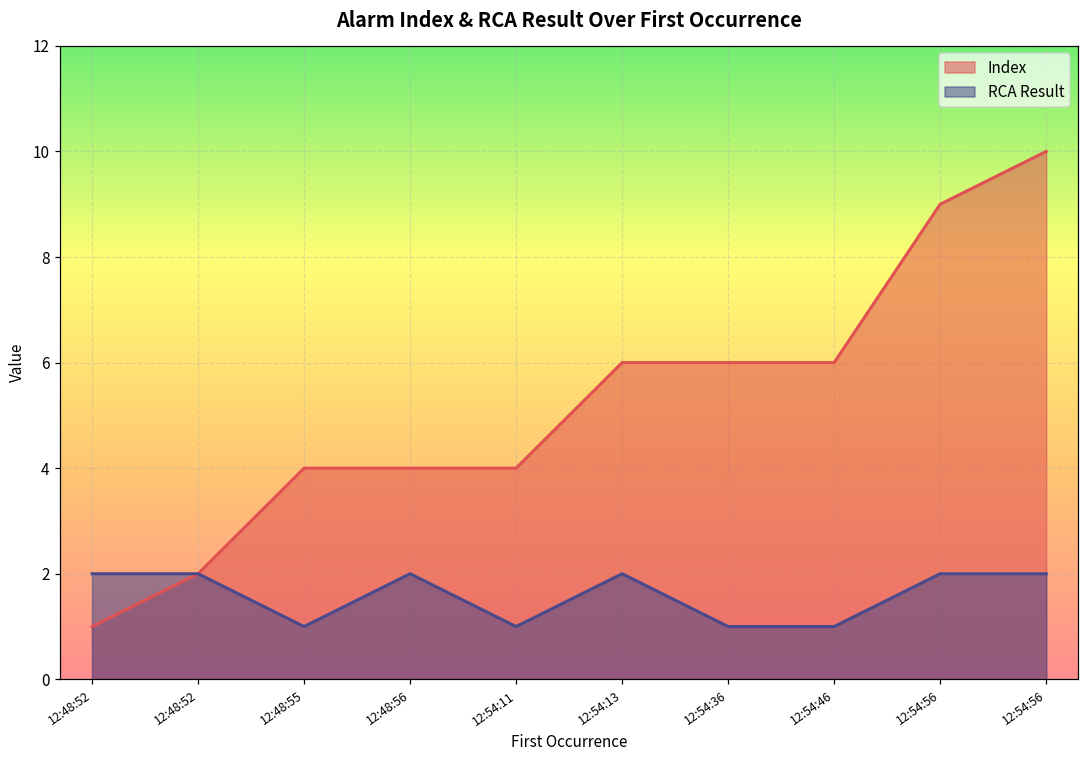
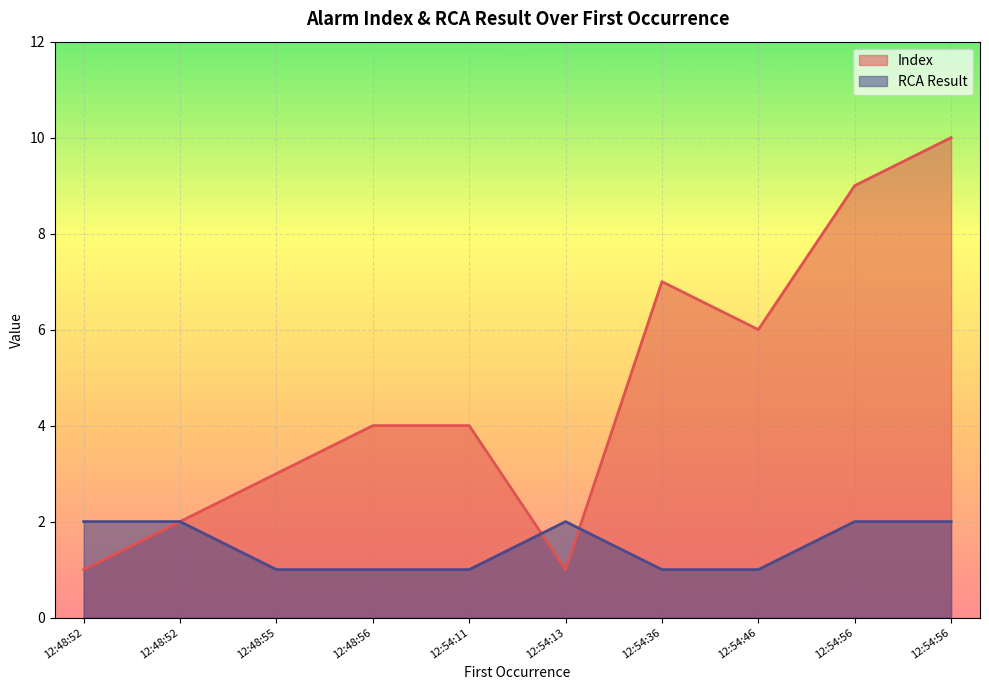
  {
    "Index": {
-     "12:48:55": 4,
+     "12:48:55": 3,
      "12:48:56": 4,
      "12:54:11": 4,
-     "12:54:13": 6,
-     "12:54:36": 6,
+     "12:54:13": 1,
+     "12:54:36": 7,
      "12:54:46": 6
    },
    "RCA Result": {
      "12:48:55": 1,
-     "12:48:56": 2,
+     "12:48:56": 1,
      "12:54:11": 1,
      "12:54:13": 2,
      "12:54:36": 1,
      "12:54:46": 1
    }
  }
